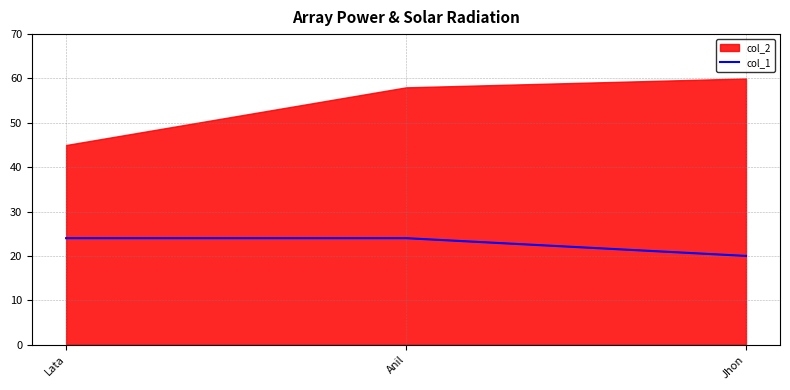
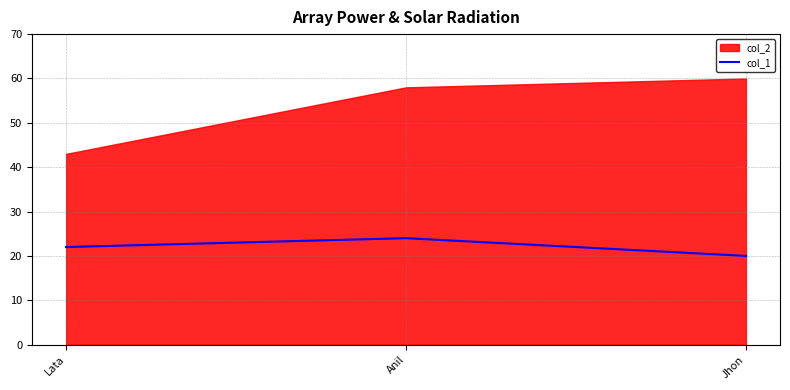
  {
    "col_1": {
-     "Lata": 24,
+     "Lata": 22,
      "Anil": 24,
      "Jhon": 20
    },
    "col_2": {
-     "Lata": 45,
+     "Lata": 43,
      "Anil": 58,
      "Jhon": 60
    }
  }
